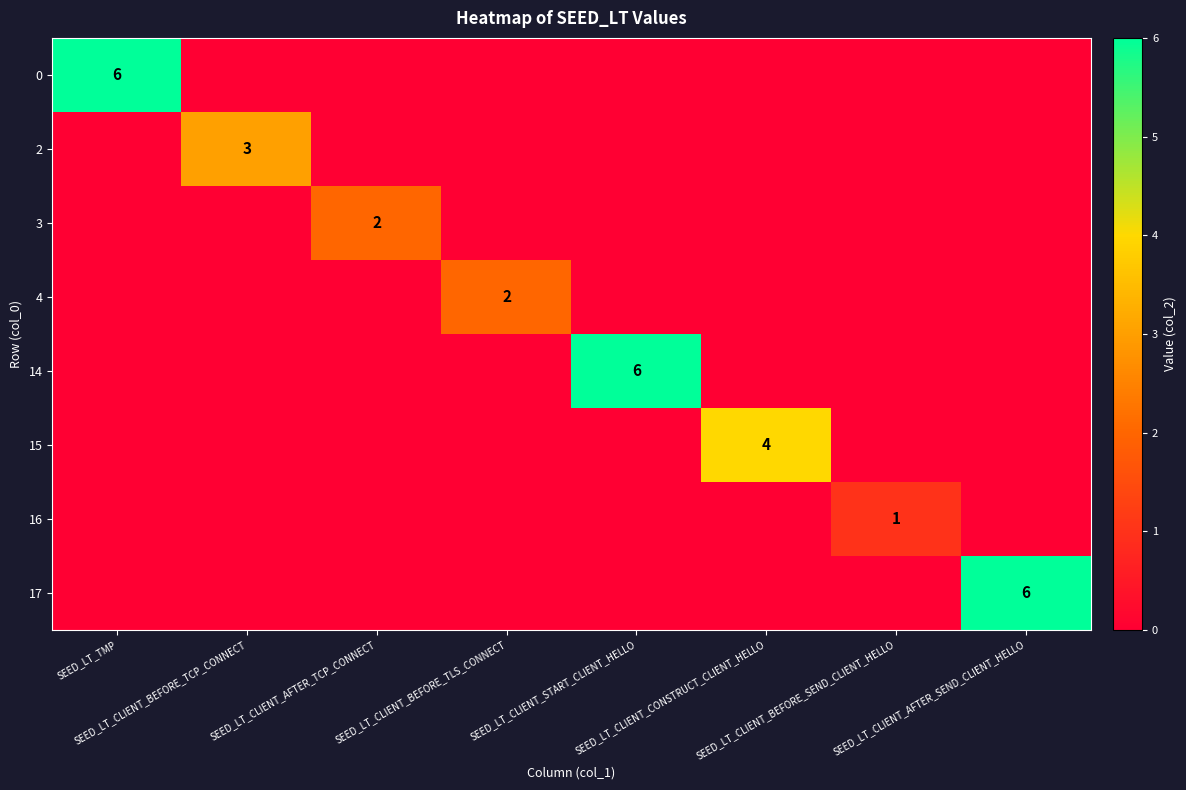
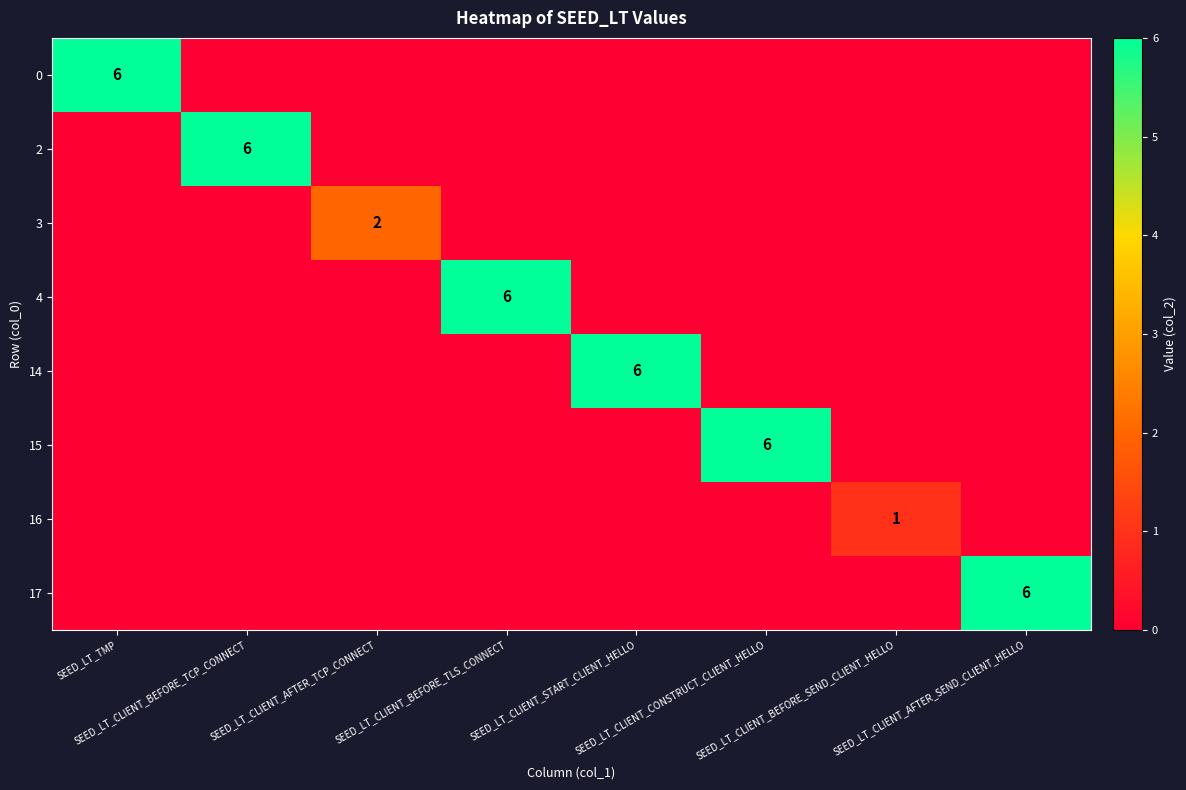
  {
    "0": {
      "SEED_LT_TMP": 6
    },
    "2": {
-     "SEED_LT_CLIENT_BEFORE_TCP_CONNECT": 3
+     "SEED_LT_CLIENT_BEFORE_TCP_CONNECT": 6
    },
    "3": {
      "SEED_LT_CLIENT_AFTER_TCP_CONNECT": 2
    },
    "4": {
-     "SEED_LT_CLIENT_BEFORE_TLS_CONNECT": 2
+     "SEED_LT_CLIENT_BEFORE_TLS_CONNECT": 6
    },
    "14": {
      "SEED_LT_CLIENT_START_CLIENT_HELLO": 6
    },
    "15": {
-     "SEED_LT_CLIENT_CONSTRUCT_CLIENT_HELLO": 4
+     "SEED_LT_CLIENT_CONSTRUCT_CLIENT_HELLO": 6
    },
    "16": {
      "SEED_LT_CLIENT_BEFORE_SEND_CLIENT_HELLO": 1
    },
    "17": {
      "SEED_LT_CLIENT_AFTER_SEND_CLIENT_HELLO": 6
    }
  }
